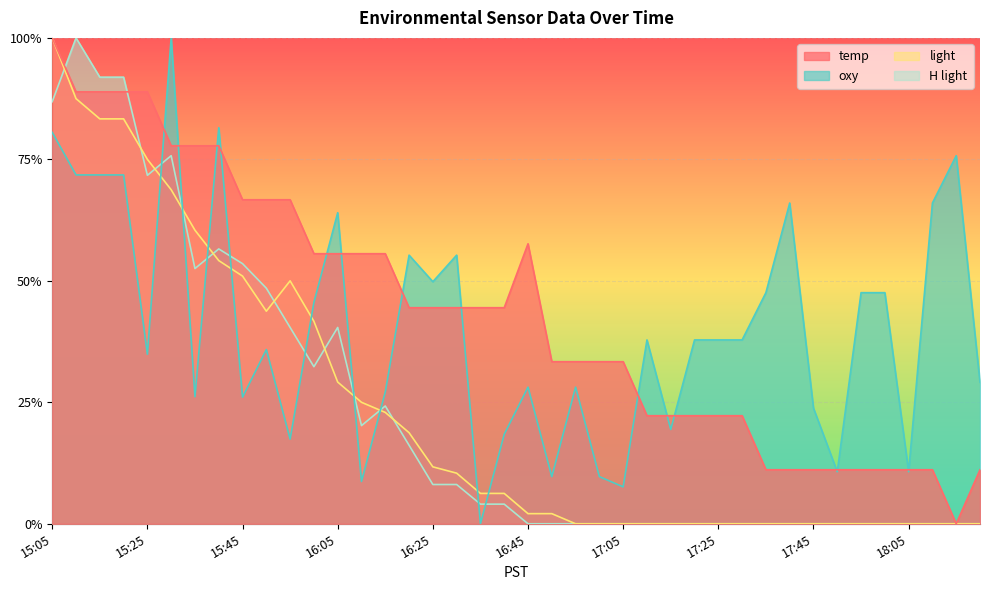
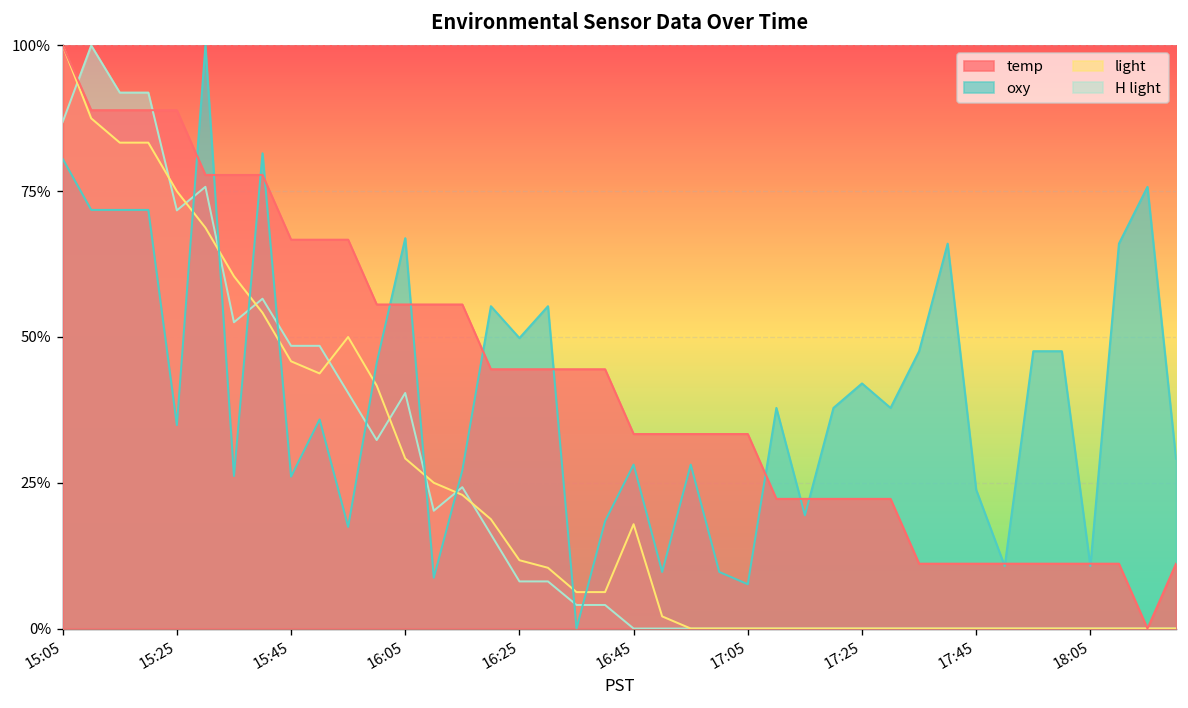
  {
    "H light": {
      "15:05": "87%",
      "15:25": "72%",
-     "15:45": "54%",
+     "15:45": "48%",
      "16:05": "40%",
      "16:25": "8%",
      "16:45": "0%"
    },
    "light": {
      "15:25": "75%",
-     "15:45": "51%",
+     "15:45": "46%",
      "16:05": "29%",
      "16:25": "12%",
-     "16:45": "2%"
+     "16:45": "18%"
    },
    "oxy": {
      "15:05": "81%",
      "15:25": "35%",
      "15:45": "26%",
-     "16:05": "64%",
+     "16:05": "67%",
      "16:25": "50%",
      "16:45": "28%",
      "17:05": "8%",
-     "17:25": "38%",
+     "17:25": "42%",
      "17:45": "24%"
    },
    "temp": {
      "15:25": "89%",
      "15:45": "67%",
      "16:05": "56%",
      "16:25": "44%",
-     "16:45": "58%",
+     "16:45": "33%",
      "17:05": "33%",
      "17:25": "22%",
      "17:45": "11%"
    }
  }
